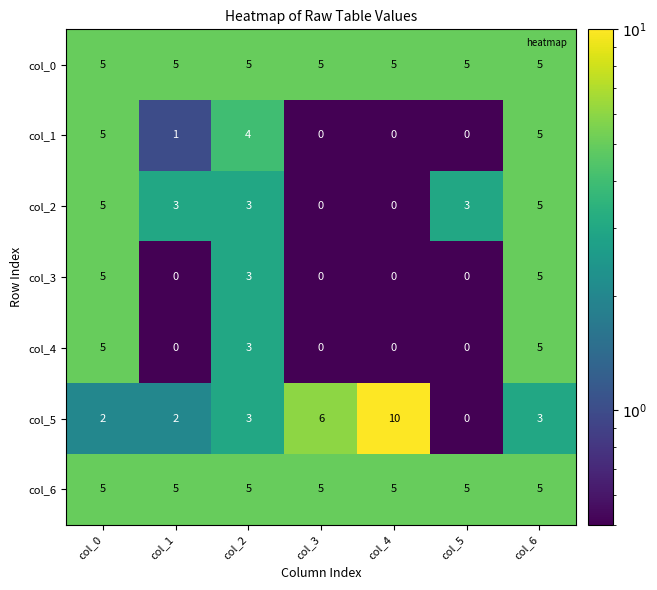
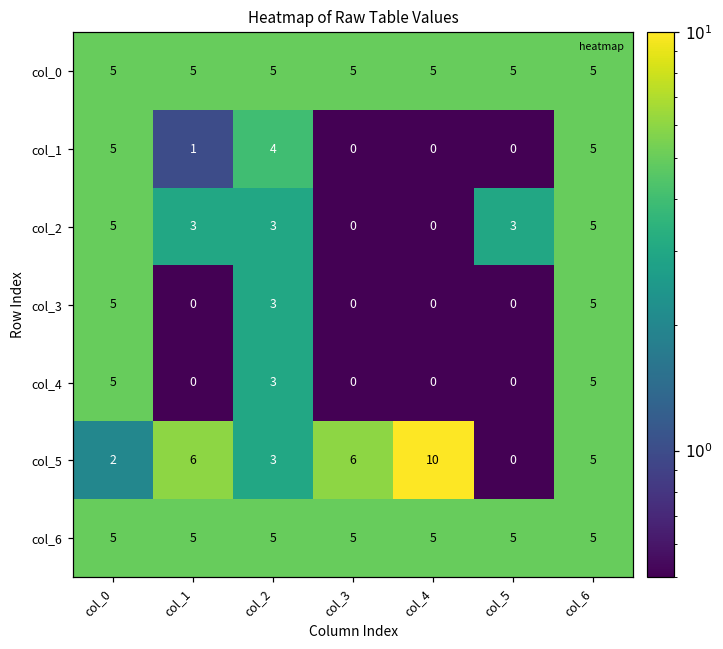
  {
    "col_0": {
      "col_0": 5,
      "col_1": 5,
      "col_2": 5,
      "col_3": 5,
      "col_4": 5,
      "col_5": 5,
      "col_6": 5
    },
    "col_1": {
      "col_0": 5,
      "col_1": 1,
      "col_2": 4,
      "col_3": 0,
      "col_4": 0,
      "col_5": 0,
      "col_6": 5
    },
    "col_2": {
      "col_0": 5,
      "col_1": 3,
      "col_2": 3,
      "col_3": 0,
      "col_4": 0,
      "col_5": 3,
      "col_6": 5
    },
    "col_3": {
      "col_0": 5,
      "col_1": 0,
      "col_2": 3,
      "col_3": 0,
      "col_4": 0,
      "col_5": 0,
      "col_6": 5
    },
    "col_4": {
      "col_0": 5,
      "col_1": 0,
      "col_2": 3,
      "col_3": 0,
      "col_4": 0,
      "col_5": 0,
      "col_6": 5
    },
    "col_5": {
      "col_0": 2,
-     "col_1": 2,
+     "col_1": 6,
      "col_2": 3,
      "col_3": 6,
      "col_4": 10,
      "col_5": 0,
-     "col_6": 3
+     "col_6": 5
    },
    "col_6": {
      "col_0": 5,
      "col_1": 5,
      "col_2": 5,
      "col_3": 5,
      "col_4": 5,
      "col_5": 5,
      "col_6": 5
    }
  }
